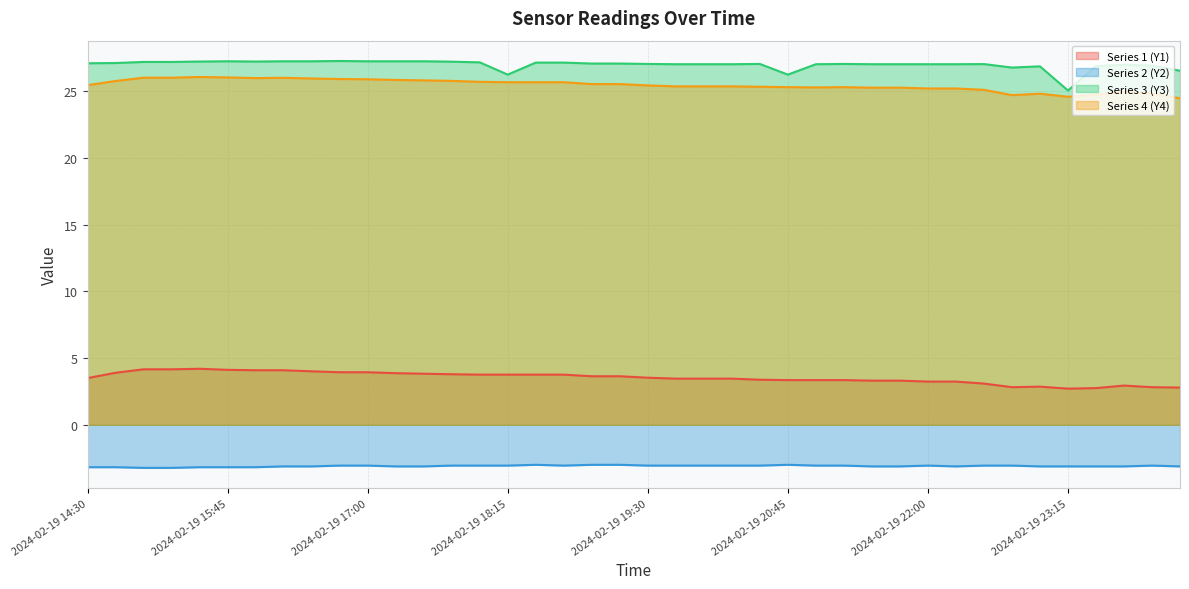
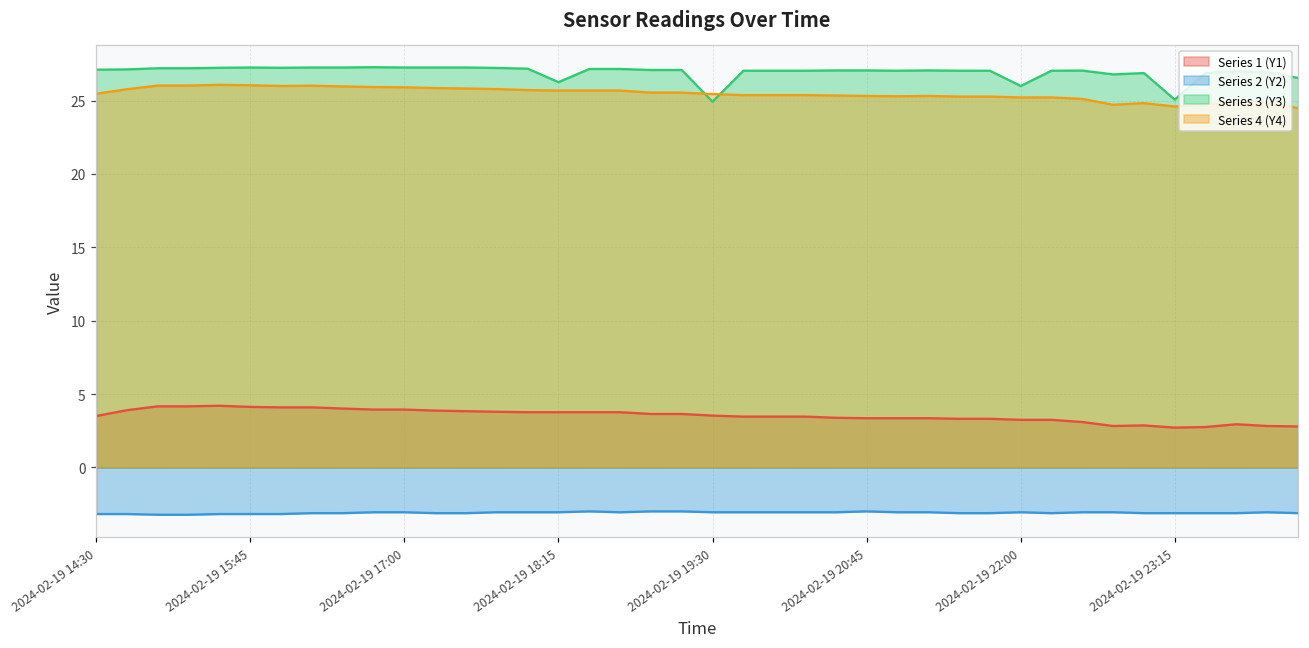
  {
    "Series 3 (Y3)": {
      "2024-02-19 14:30": 27.1,
      "2024-02-19 15:45": 27.3,
      "2024-02-19 17:00": 27.3,
      "2024-02-19 18:15": 26.3,
-     "2024-02-19 19:30": 27.1,
-     "2024-02-19 20:45": 26.3,
-     "2024-02-19 22:00": 27.0,
+     "2024-02-19 19:30": 24.9,
+     "2024-02-19 20:45": 27.1,
+     "2024-02-19 22:00": 26.0,
      "2024-02-19 23:15": 25.1
    }
  }
